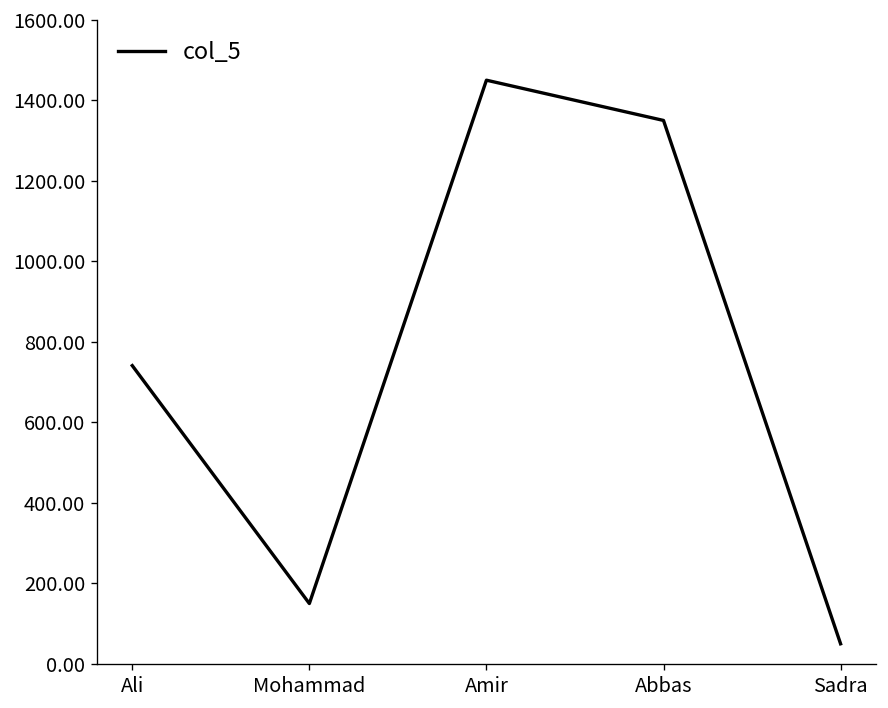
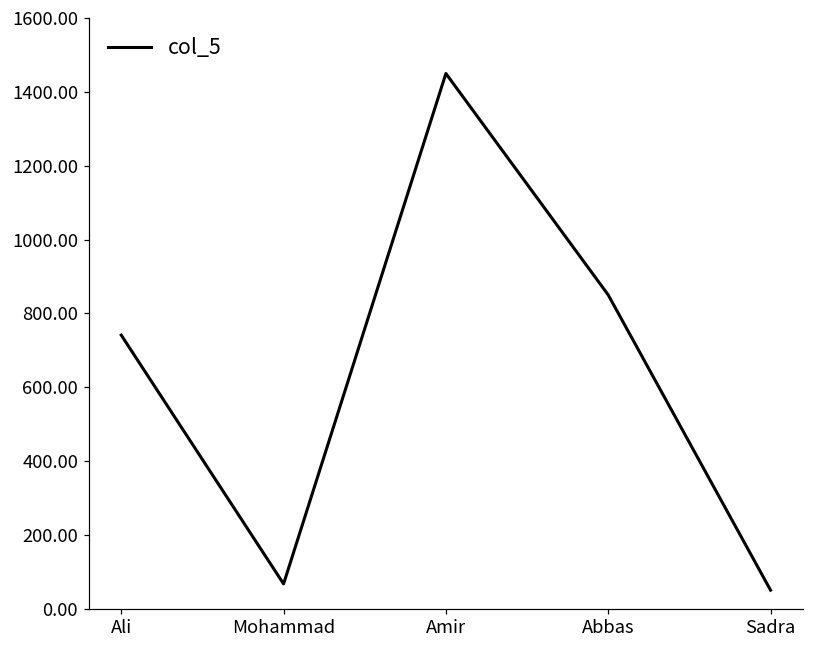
  {
    "Ali": 740,
-   "Mohammad": 150,
+   "Mohammad": 70,
    "Amir": 1450,
-   "Abbas": 1350,
+   "Abbas": 850,
    "Sadra": 50
  }
